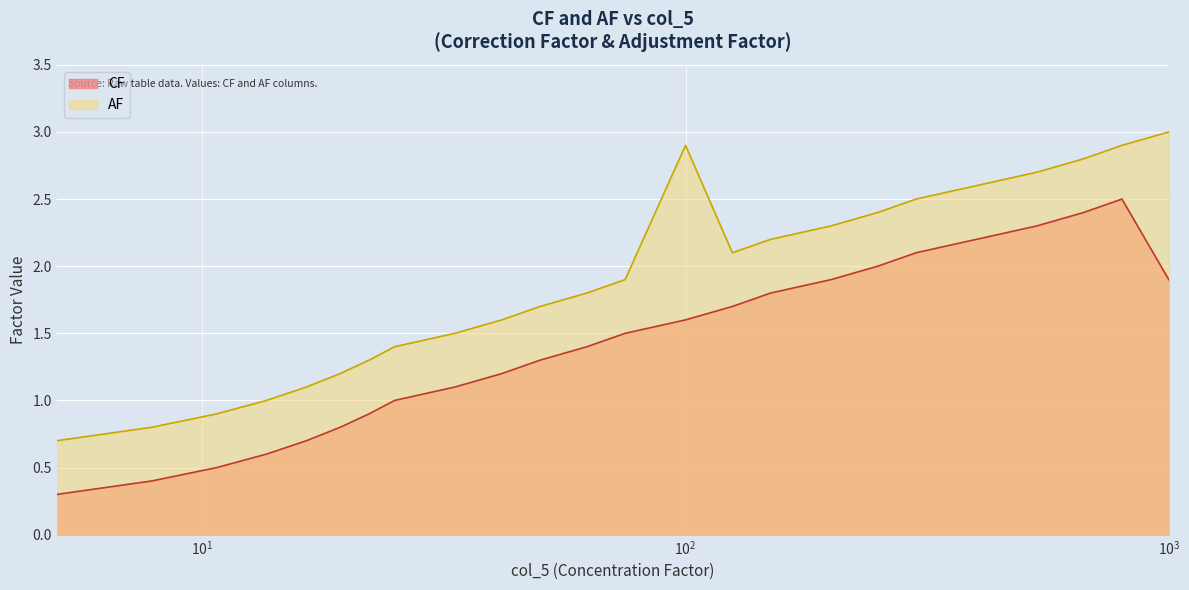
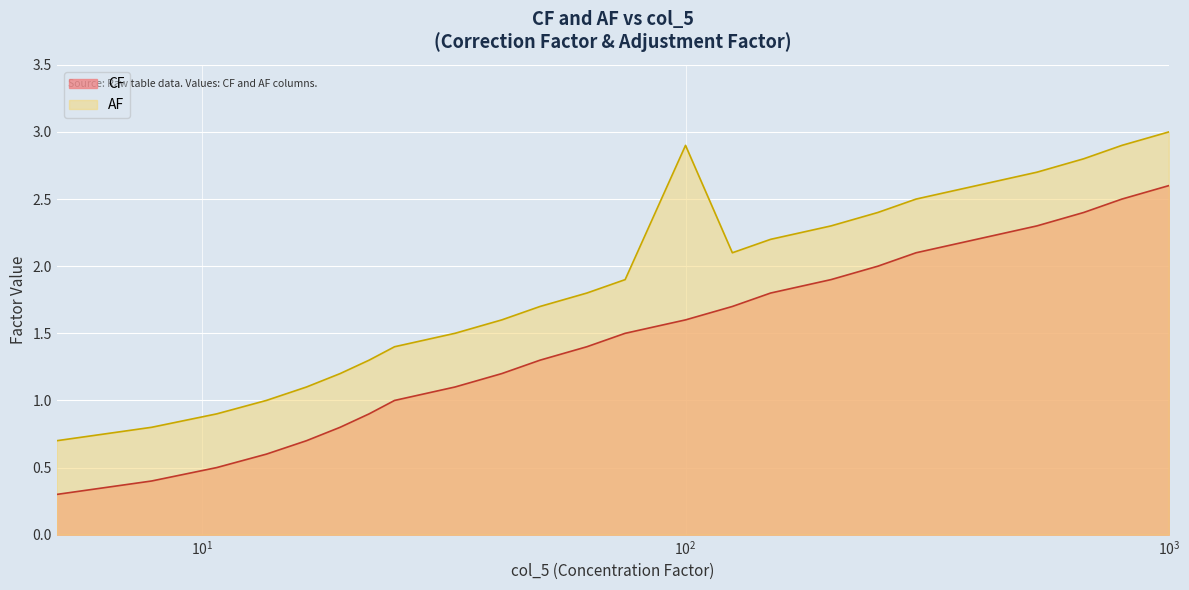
  {
    "CF": {
      "10^2": 1.6,
-     "10^3": 1.9
+     "10^3": 2.6
    },
    "AF": {
      "10^2": 2.9,
      "10^3": 3.0
    }
  }
